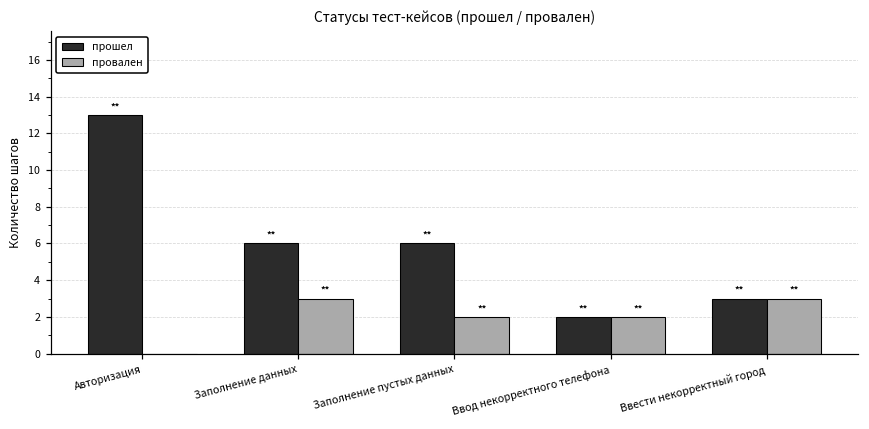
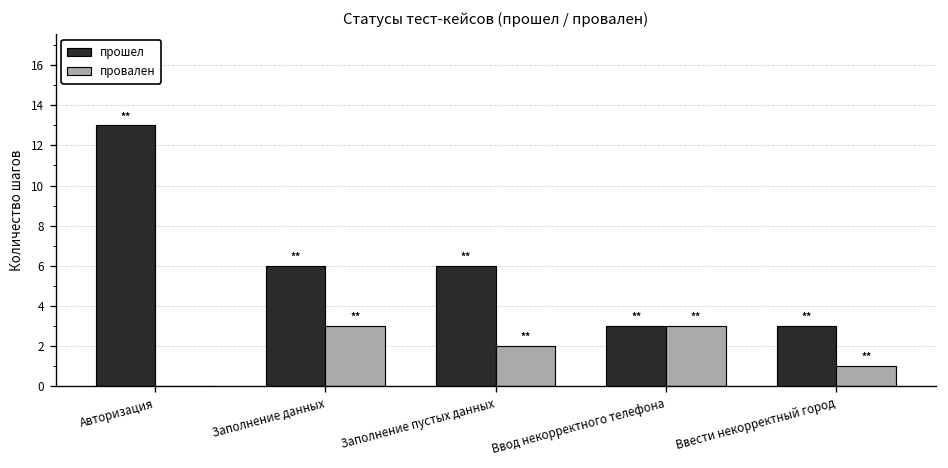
  {
    "прошел": {
      "Авторизация": 13,
      "Заполнение данных": 6,
      "Заполнение пустых данных": 6,
-     "Ввод некорректного телефона": 2,
+     "Ввод некорректного телефона": 3,
      "Ввести некорректный город": 3
    },
    "провален": {
      "Авторизация": 0,
      "Заполнение данных": 3,
      "Заполнение пустых данных": 2,
-     "Ввод некорректного телефона": 2,
-     "Ввести некорректный город": 3
+     "Ввод некорректного телефона": 3,
+     "Ввести некорректный город": 1
    }
  }
